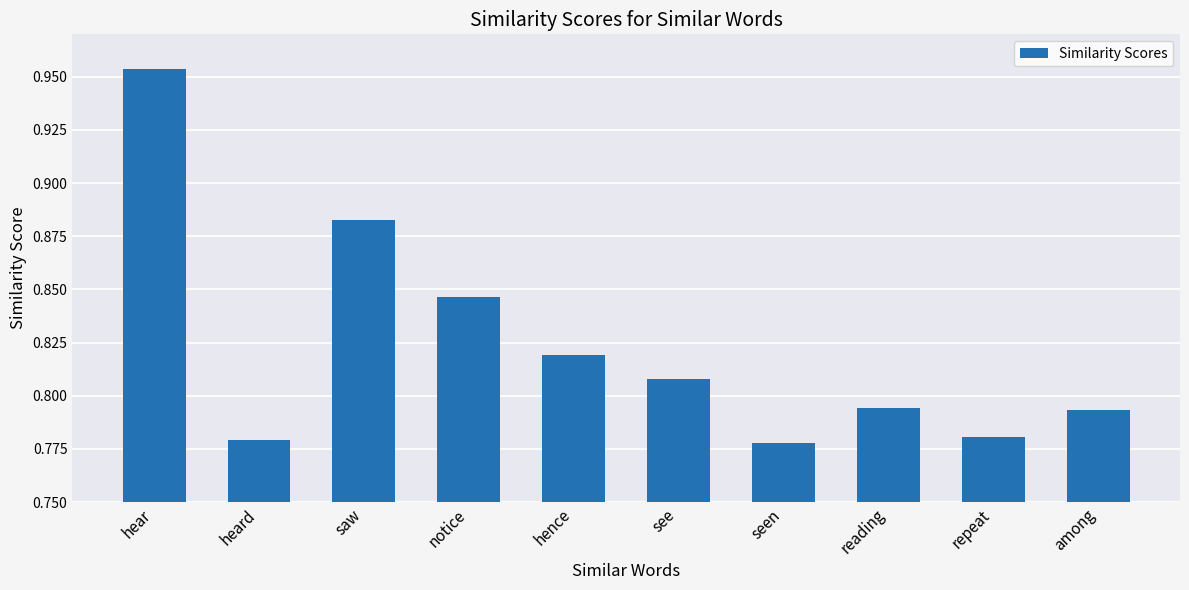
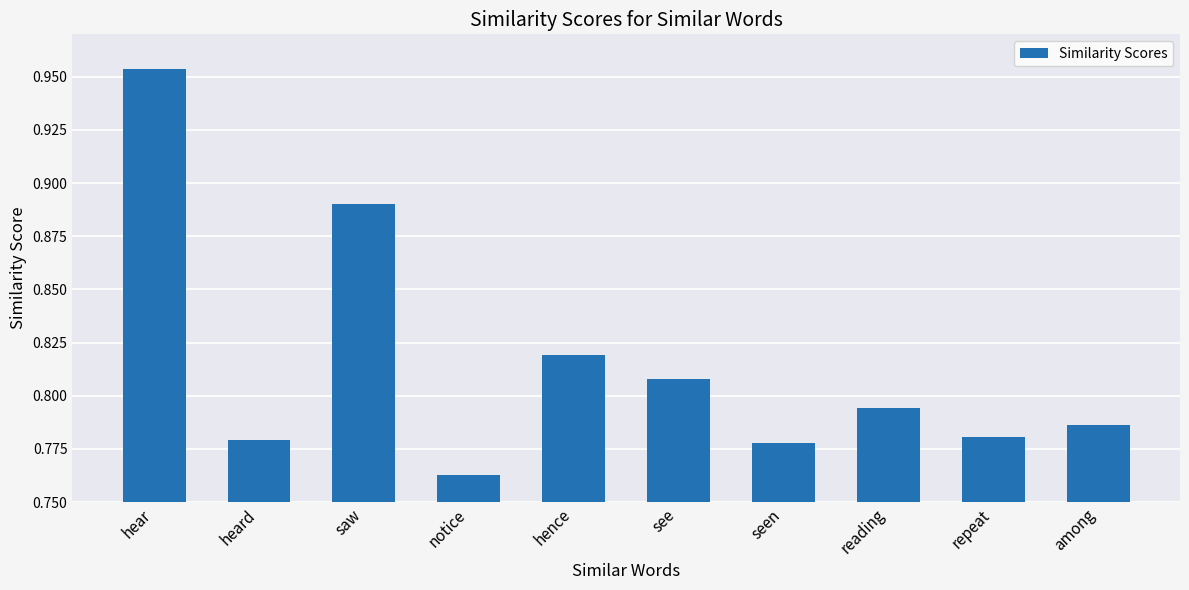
  {
    "hear": 0.954,
    "heard": 0.779,
-   "saw": 0.883,
-   "notice": 0.847,
+   "saw": 0.890,
+   "notice": 0.763,
    "hence": 0.819,
    "see": 0.808,
    "seen": 0.778,
    "reading": 0.794,
    "repeat": 0.780,
-   "among": 0.793
+   "among": 0.786
  }
